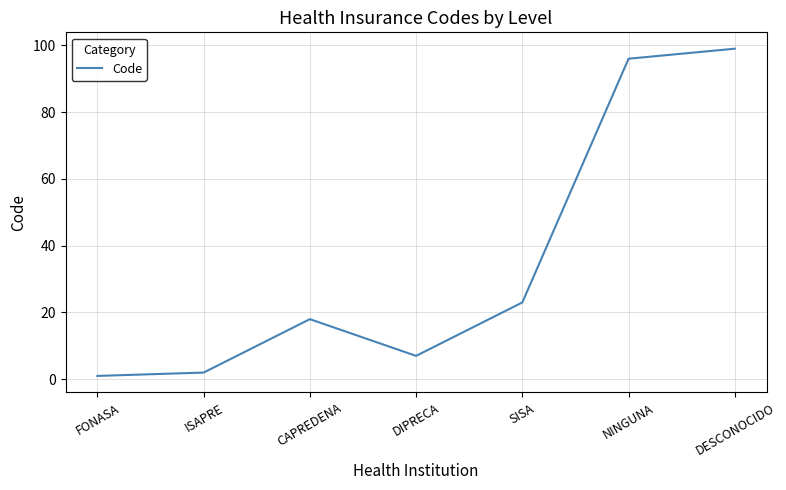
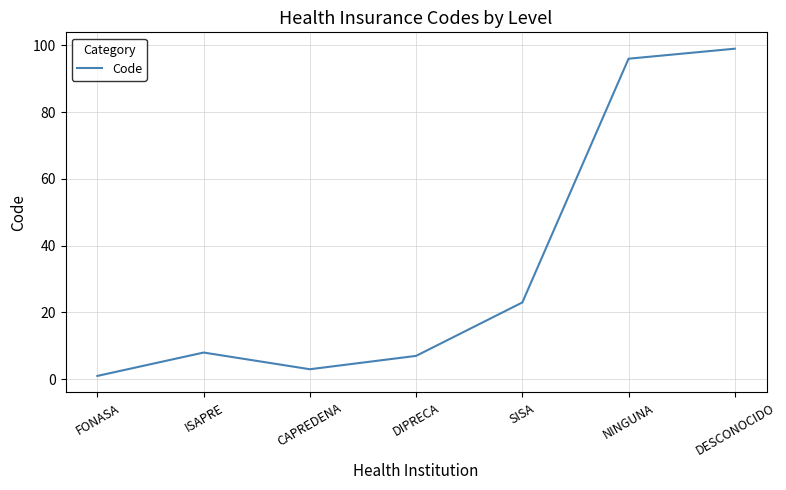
  {
    "FONASA": 1,
-   "ISAPRE": 2,
-   "CAPREDENA": 18,
+   "ISAPRE": 8,
+   "CAPREDENA": 3,
    "DIPRECA": 7,
    "SISA": 23,
    "NINGUNA": 96,
    "DESCONOCIDO": 99
  }
